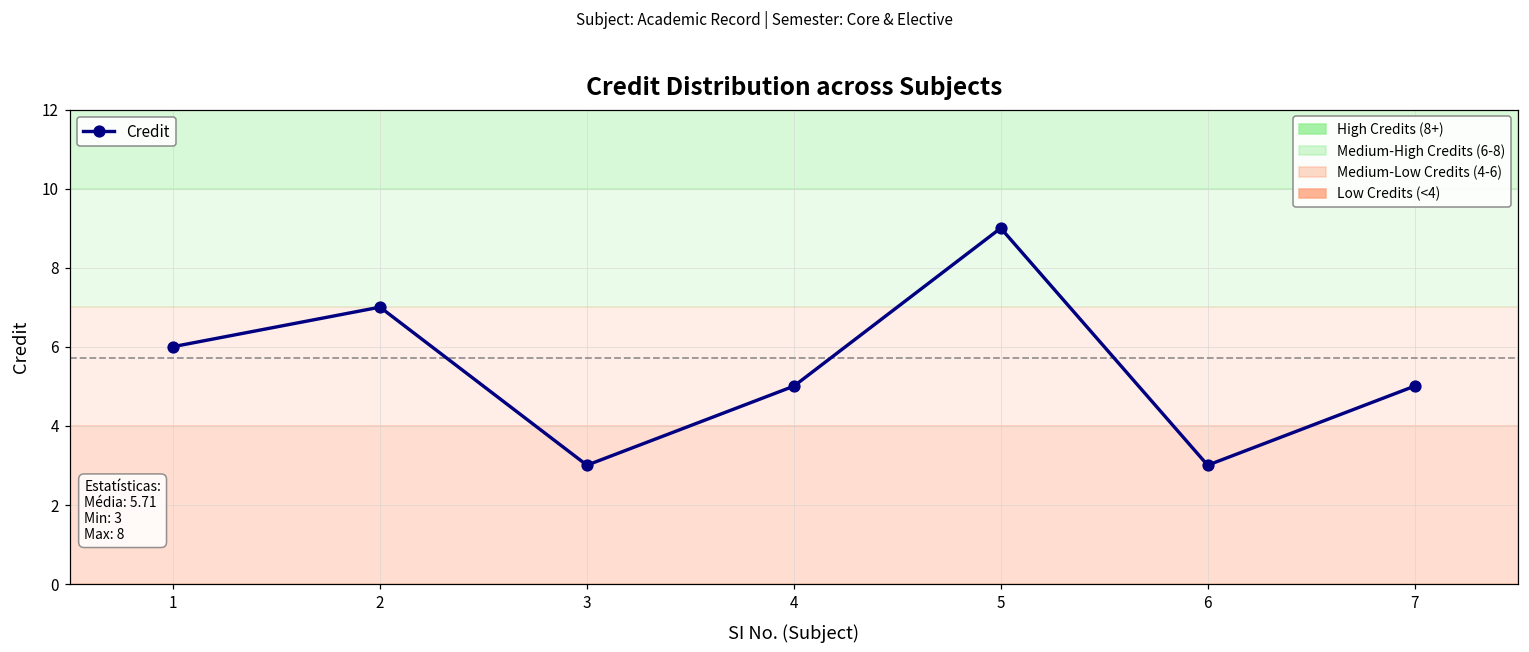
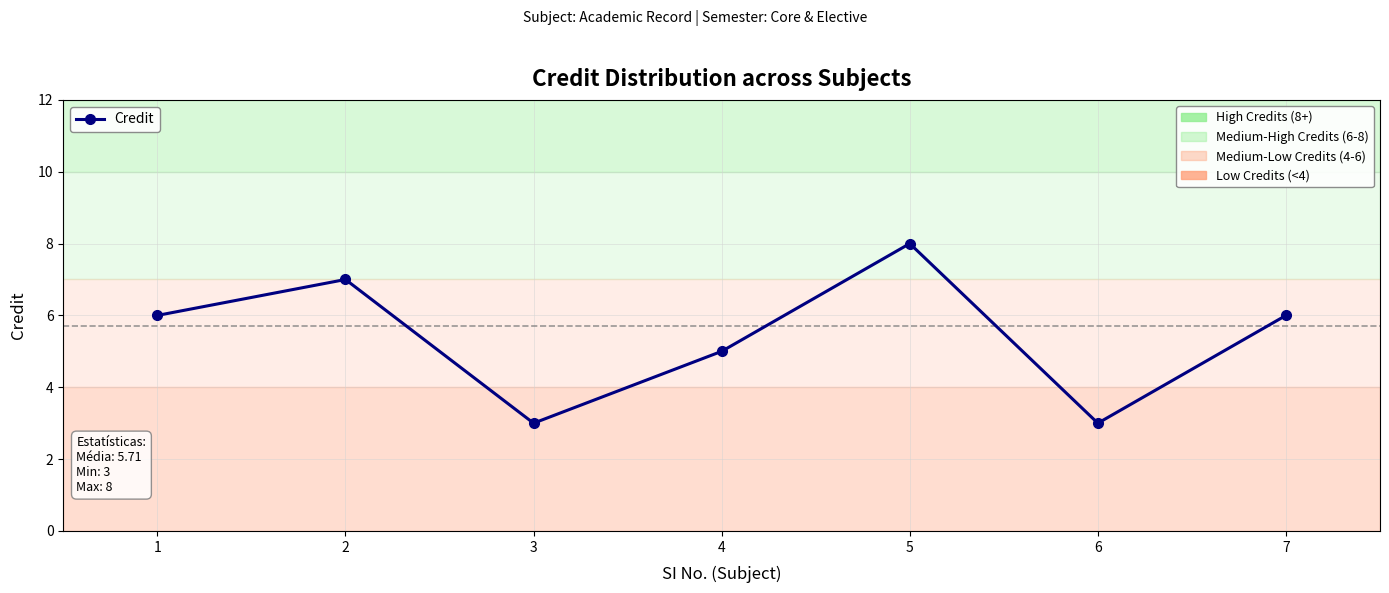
  {
    "Credit": {
      "1": 6,
      "2": 7,
      "3": 3,
      "4": 5,
-     "5": 9,
+     "5": 8,
      "6": 3,
-     "7": 5
+     "7": 6
    }
  }
